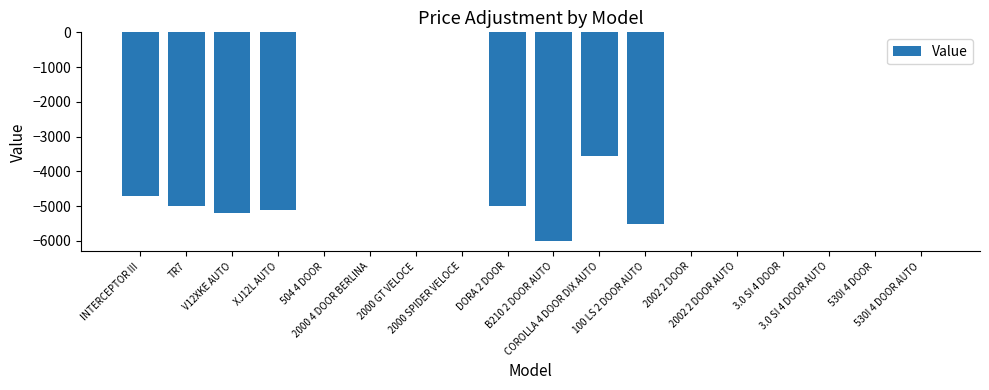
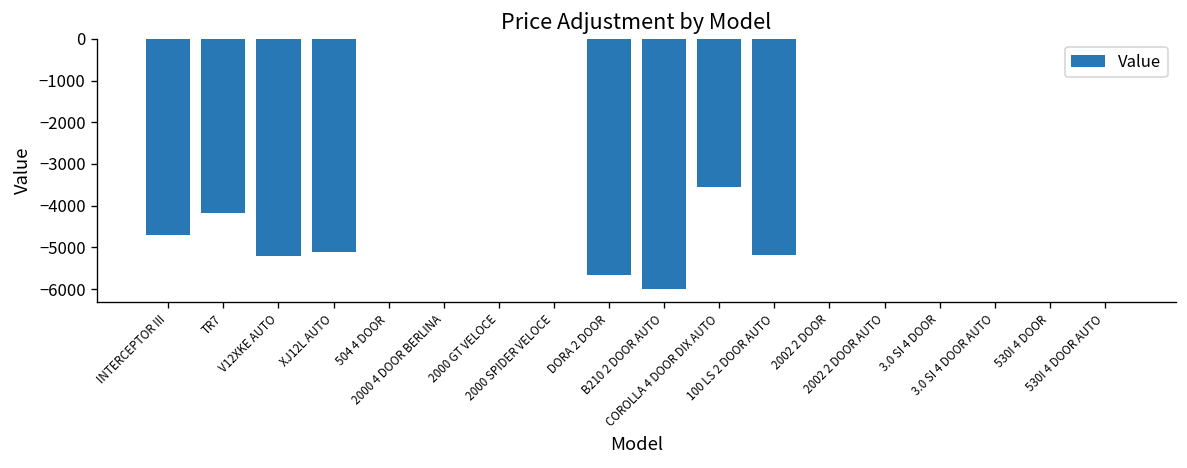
  {
    "INTERCEPTOR III": -4700,
-   "TR7": -5000,
+   "TR7": -4200,
    "V12XKE AUTO": -5200,
    "XJ12L AUTO": -5100,
    "504 4 DOOR": 0,
    "2000 4 DOOR BERLINA": 0,
    "2000 GT VELOCE": 0,
    "2000 SPIDER VELOCE": 0,
-   "DORA 2 DOOR": -5000,
+   "DORA 2 DOOR": -5700,
    "B210 2 DOOR AUTO": -6000,
    "COROLLA 4 DOOR DIX AUTO": -3600,
-   "100 LS 2 DOOR AUTO": -5500,
+   "100 LS 2 DOOR AUTO": -5200,
    "2002 2 DOOR": 0,
    "2002 2 DOOR AUTO": 0,
    "3.0 SI 4 DOOR": 0,
    "3.0 SI 4 DOOR AUTO": 0,
    "530I 4 DOOR": 0,
    "530I 4 DOOR AUTO": 0
  }
